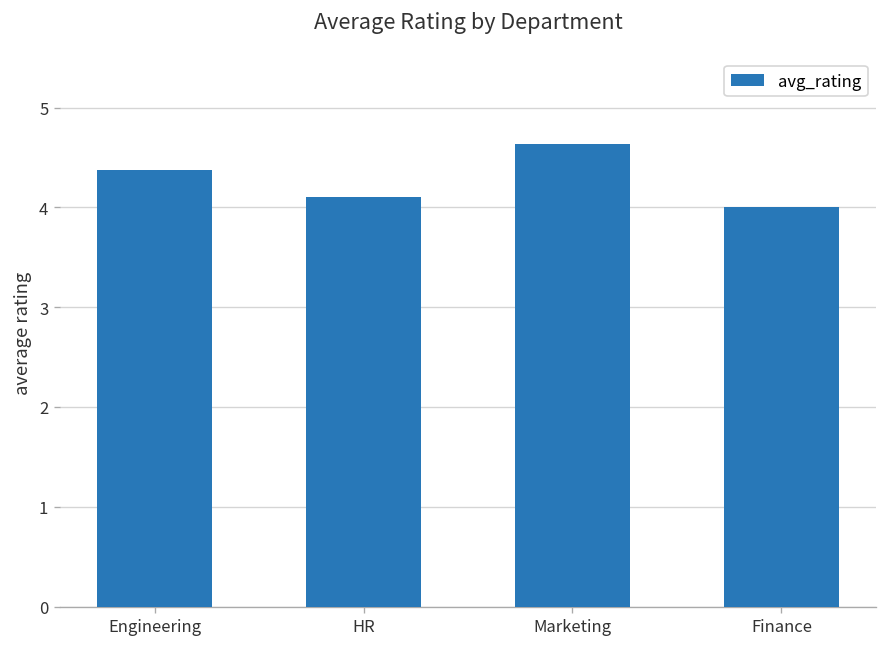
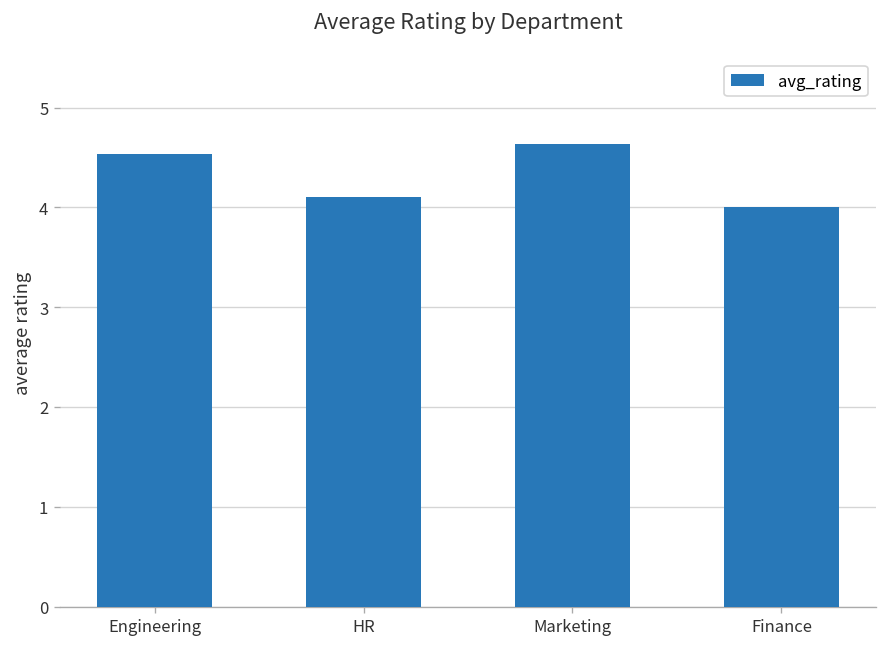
  {
-   "Engineering": 4.4,
+   "Engineering": 4.5,
    "HR": 4.1,
    "Marketing": 4.6,
    "Finance": 4.0
  }
